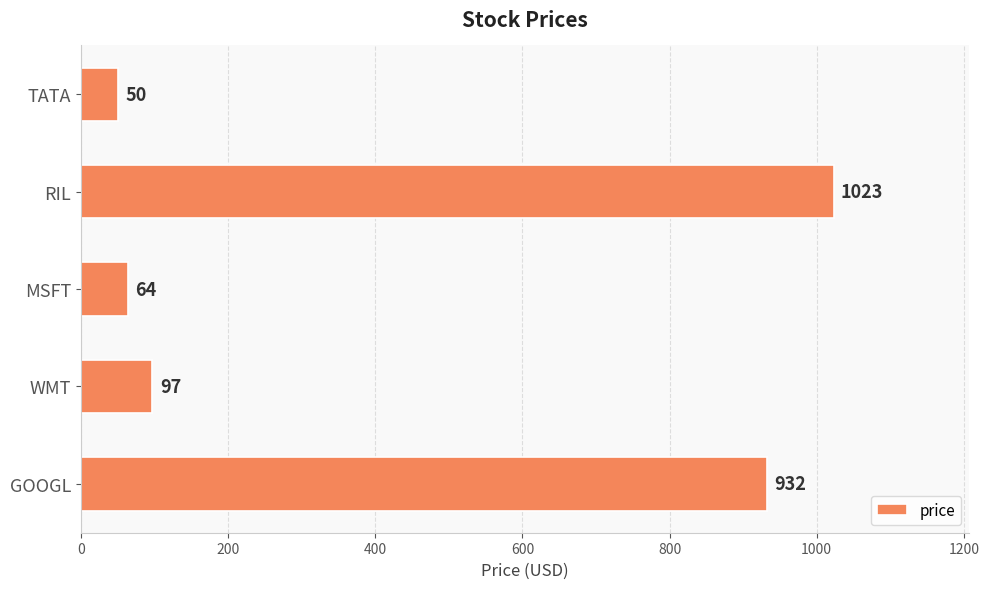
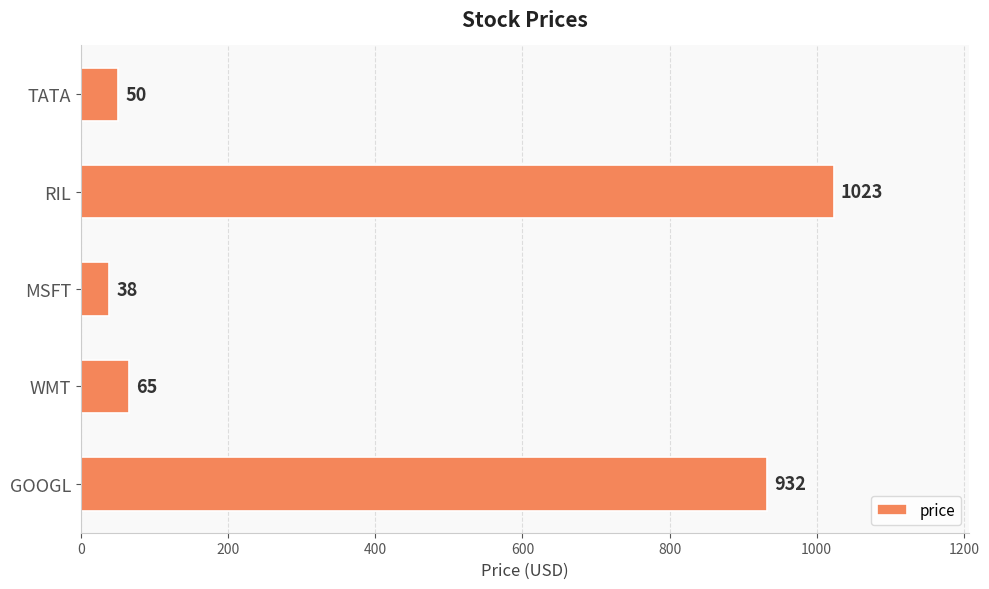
  {
    "TATA": 50,
    "RIL": 1023,
-   "MSFT": 64,
-   "WMT": 97,
+   "MSFT": 38,
+   "WMT": 65,
    "GOOGL": 932
  }
